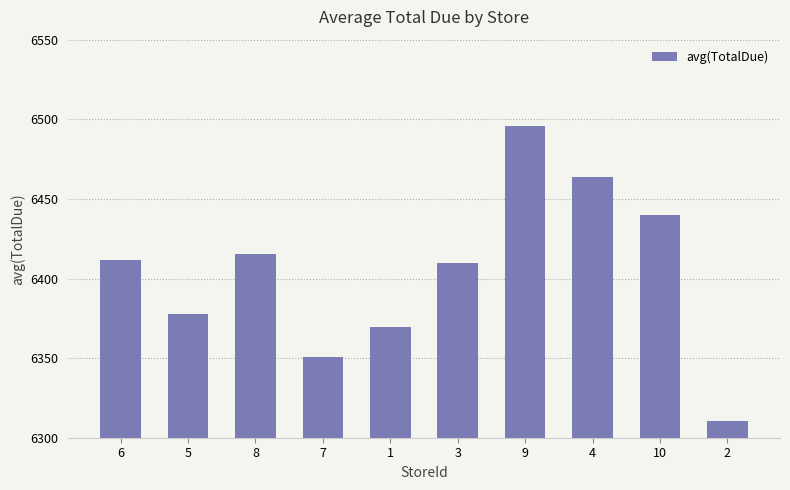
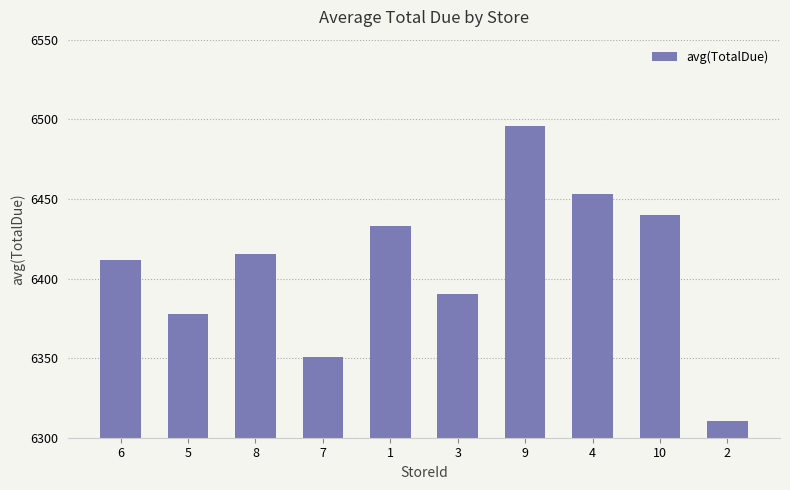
  {
    "6": 6411,
    "5": 6378,
    "8": 6415,
    "7": 6351,
-   "1": 6369,
-   "3": 6410,
+   "1": 6433,
+   "3": 6390,
    "9": 6496,
-   "4": 6464,
+   "4": 6453,
    "10": 6440,
    "2": 6310
  }
